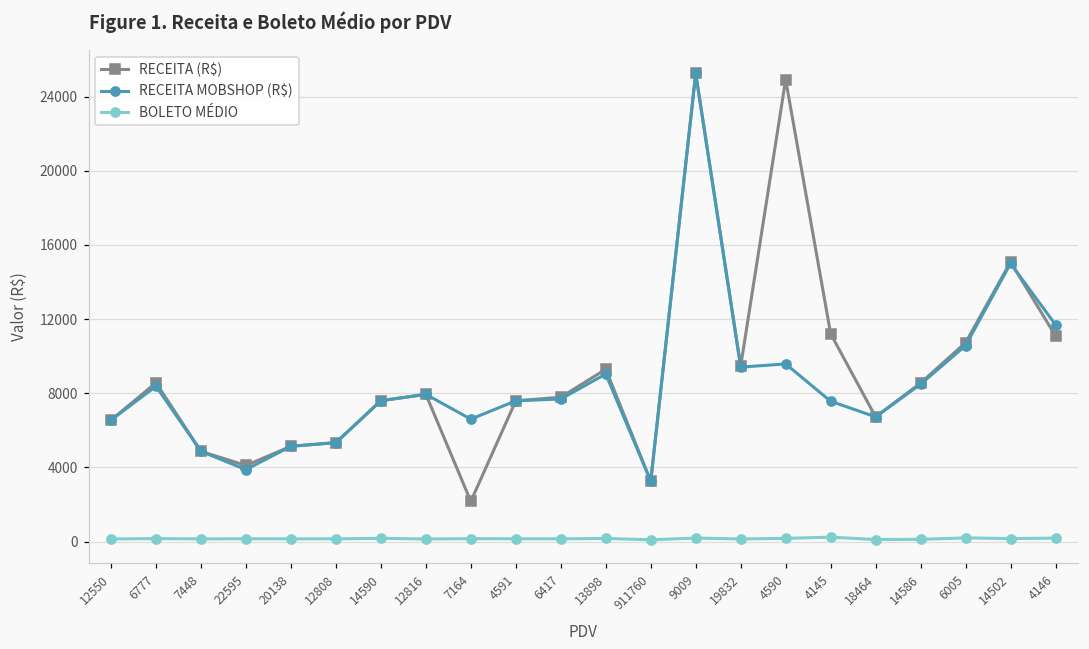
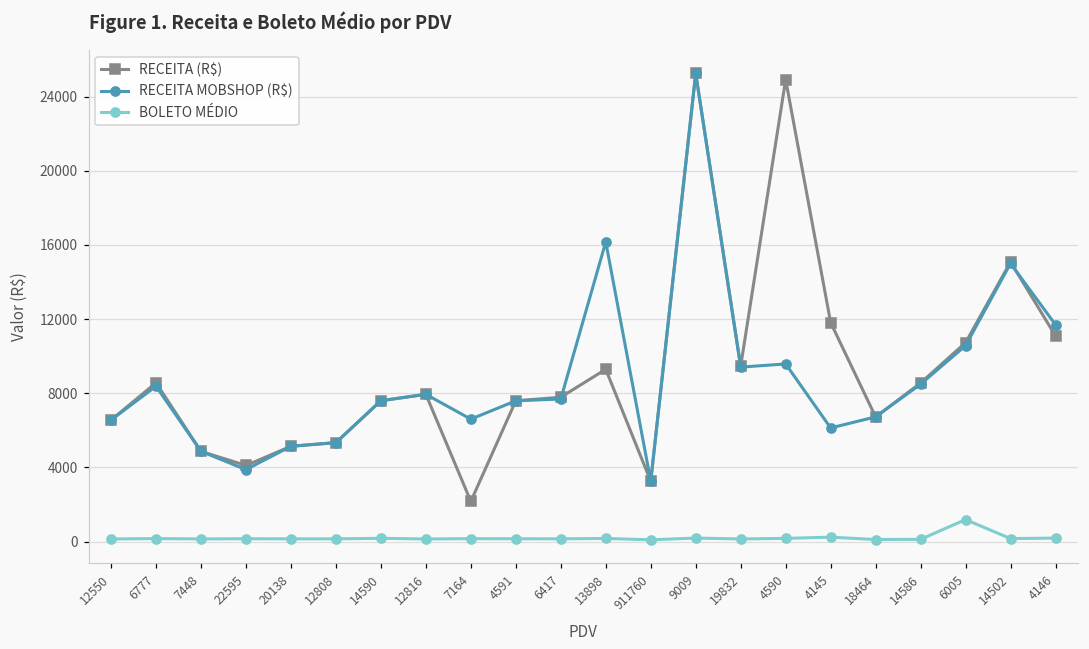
  {
    "RECEITA (R$)": {
      "6777": 8600,
      "22595": 4100,
      "7164": 2200,
      "13898": 9300,
      "4590": 24900,
-     "4145": 11200,
+     "4145": 11800,
      "6005": 10700,
      "4146": 11100
    },
    "RECEITA MOBSHOP (R$)": {
      "6777": 8400,
      "22595": 3900,
      "7164": 6600,
-     "13898": 9000,
+     "13898": 16200,
      "4590": 9600,
-     "4145": 7600,
+     "4145": 6100,
      "6005": 10600,
      "4146": 11700
    },
    "BOLETO MÉDIO": {
      "12550": 100,
      "6777": 200,
      "7448": 100,
      "22595": 200,
      "20138": 100,
      "12808": 100,
      "14590": 200,
      "12816": 100,
      "7164": 200,
      "4591": 200,
      "6417": 100,
      "13898": 200,
      "911760": 100,
      "9009": 200,
      "19832": 100,
      "4590": 200,
      "4145": 200,
      "18464": 100,
      "14586": 100,
-     "6005": 200,
+     "6005": 1200,
      "14502": 200,
      "4146": 200
    }
  }
